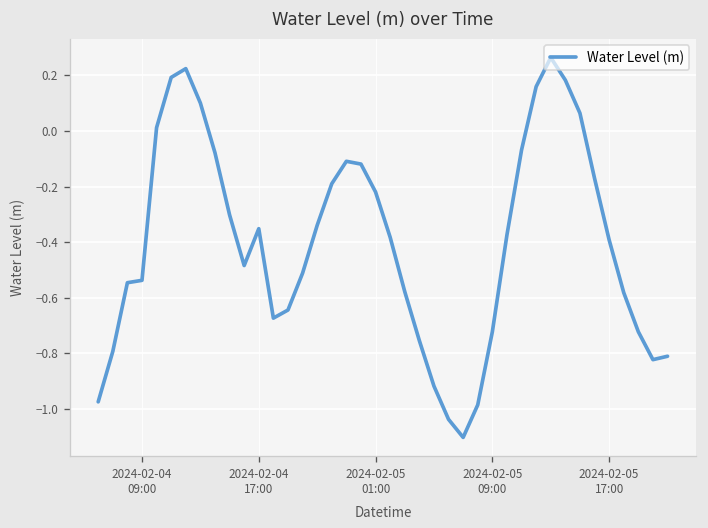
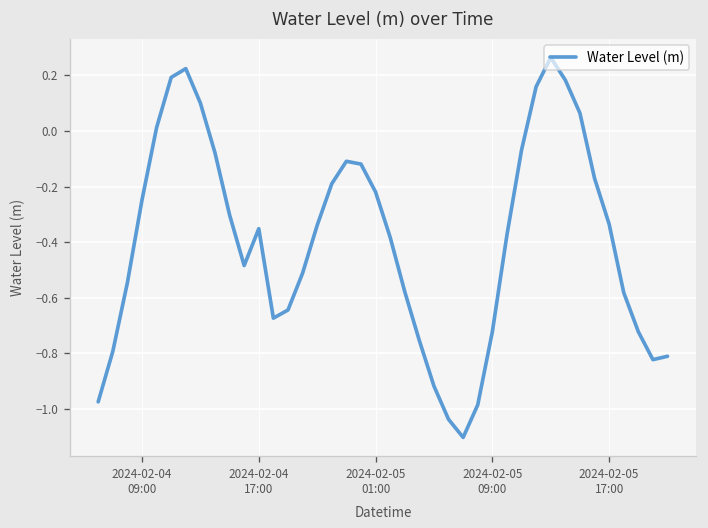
  {
-   "2024-02-04 09:00": -0.54,
+   "2024-02-04 09:00": -0.25,
    "2024-02-04 17:00": -0.35,
    "2024-02-05 01:00": -0.22,
    "2024-02-05 09:00": -0.72,
-   "2024-02-05 17:00": -0.39
+   "2024-02-05 17:00": -0.34
  }
